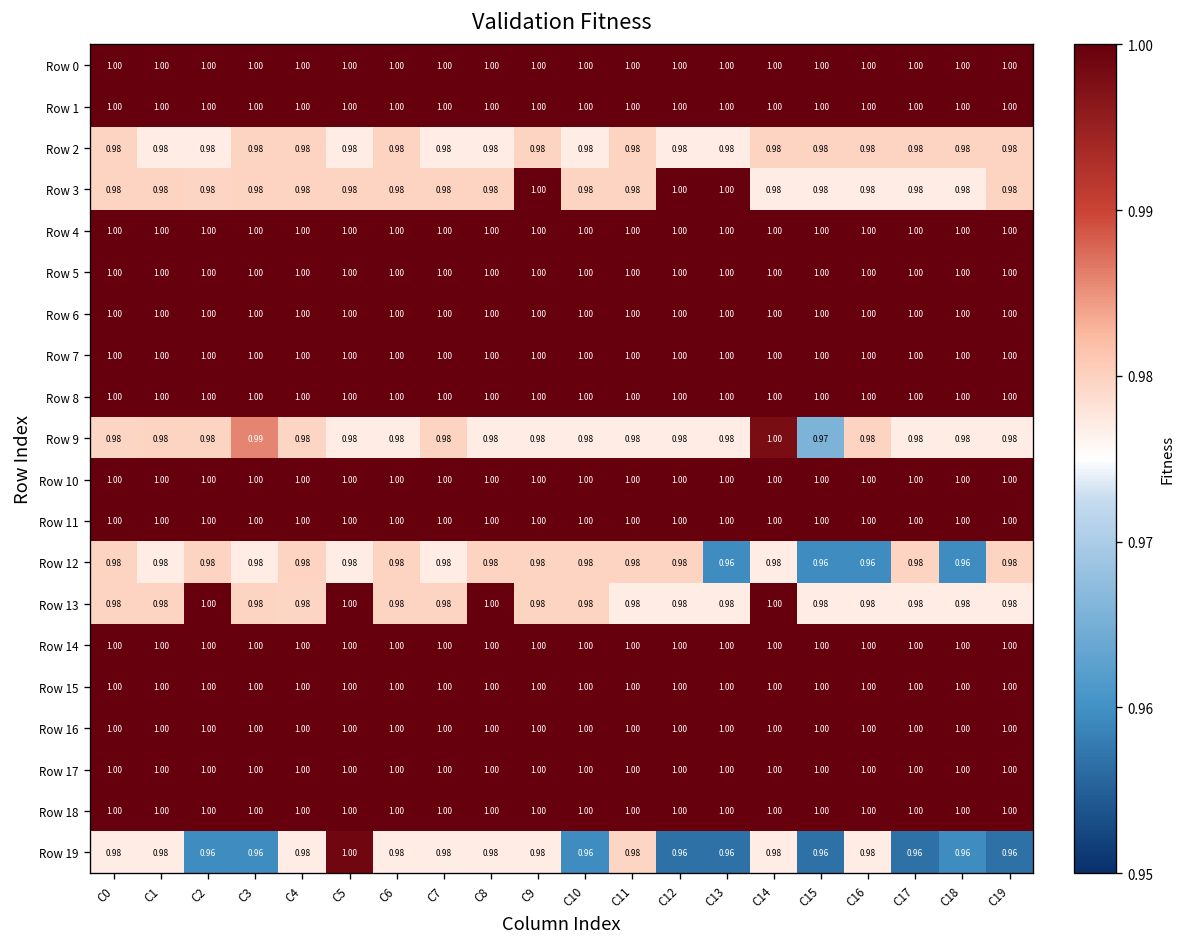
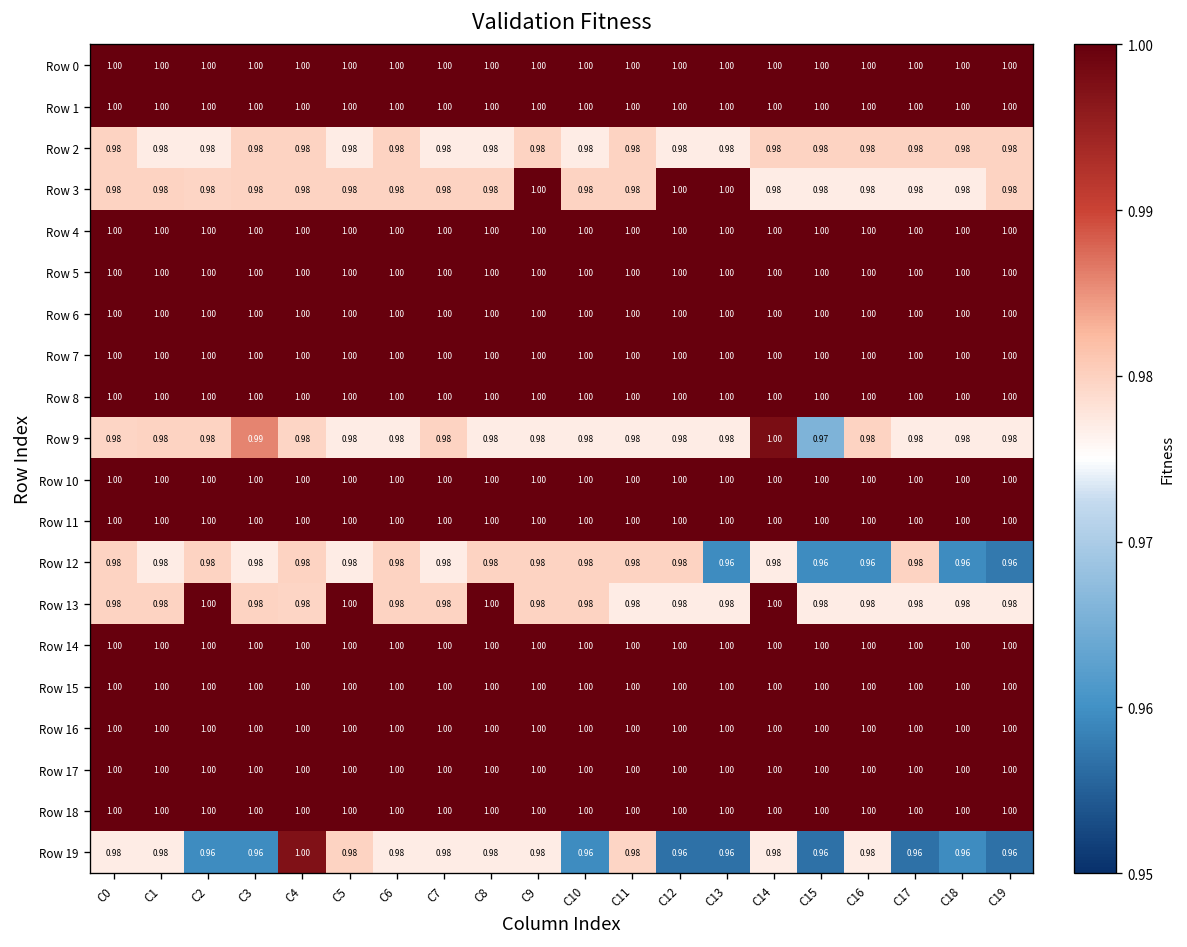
  {
    "Row 12": {
      "C0": 0.98,
      "C1": 0.98,
      "C2": 0.98,
      "C3": 0.98,
      "C4": 0.98,
      "C5": 0.98,
      "C6": 0.98,
      "C7": 0.98,
      "C8": 0.98,
      "C9": 0.98,
      "C10": 0.98,
      "C11": 0.98,
      "C12": 0.98,
      "C13": 0.96,
      "C14": 0.98,
      "C15": 0.96,
      "C16": 0.96,
      "C17": 0.98,
      "C18": 0.96,
-     "C19": 0.98
+     "C19": 0.96
    },
    "Row 19": {
      "C0": 0.98,
      "C1": 0.98,
      "C2": 0.96,
      "C3": 0.96,
-     "C4": 0.98,
-     "C5": 1.00,
+     "C4": 1.00,
+     "C5": 0.98,
      "C6": 0.98,
      "C7": 0.98,
      "C8": 0.98,
      "C9": 0.98,
      "C10": 0.96,
      "C11": 0.98,
      "C12": 0.96,
      "C13": 0.96,
      "C14": 0.98,
      "C15": 0.96,
      "C16": 0.98,
      "C17": 0.96,
      "C18": 0.96,
      "C19": 0.96
    }
  }
